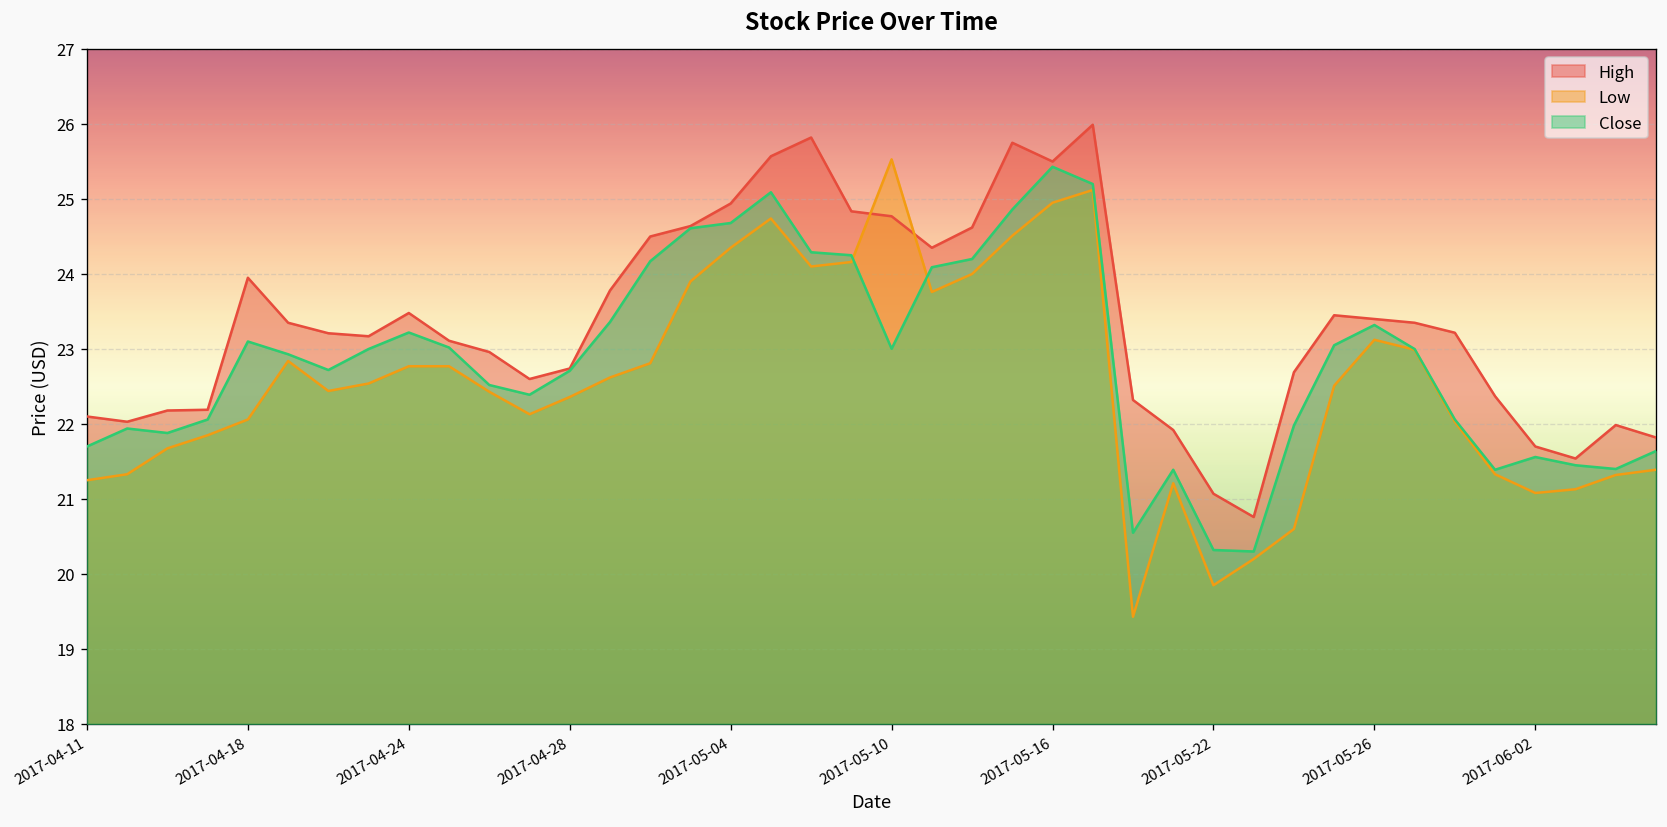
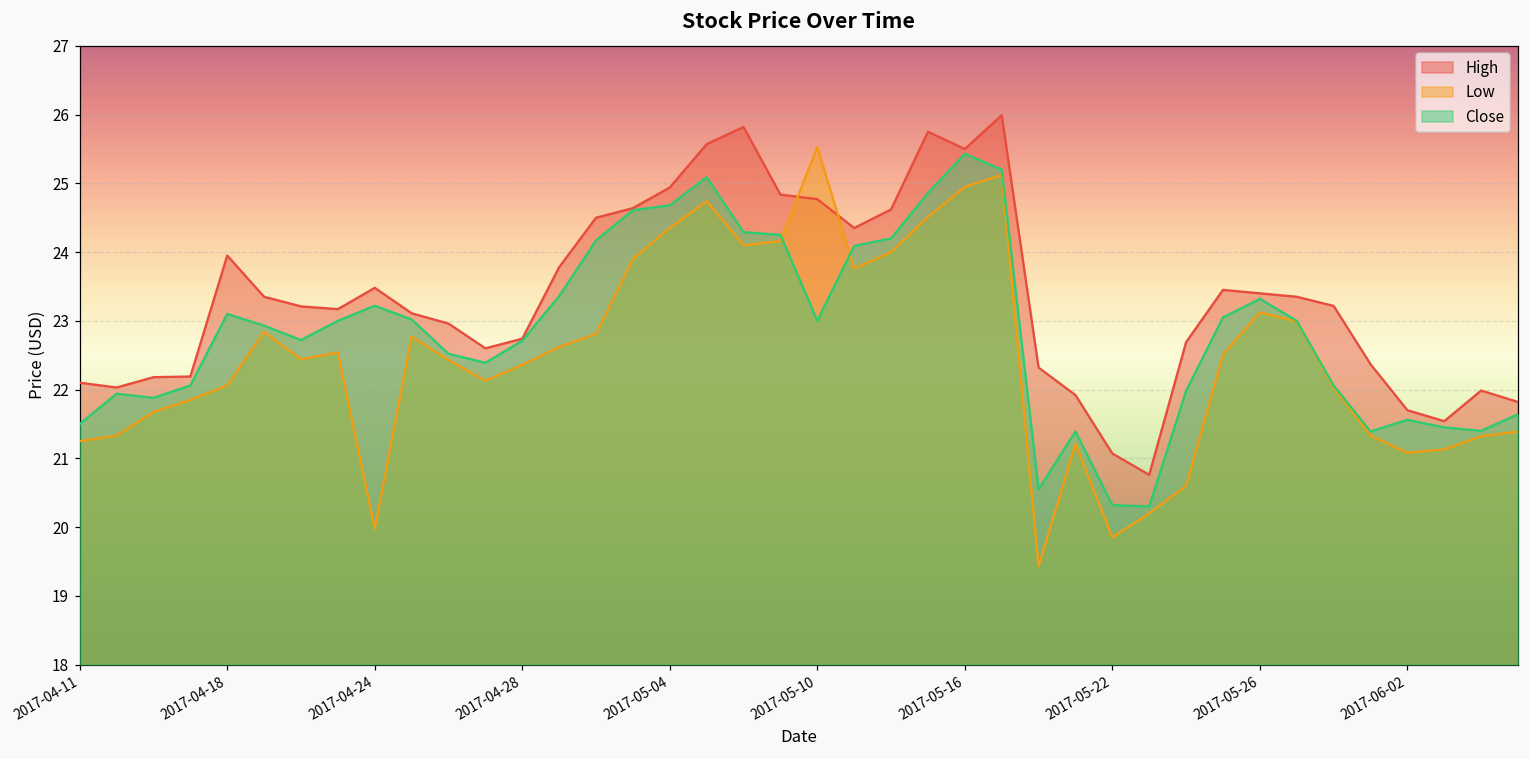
  {
    "High": {
      "2017-04-11": 22.1,
      "2017-04-18": 24.0,
      "2017-04-24": 23.5,
      "2017-05-04": 24.9,
      "2017-05-10": 24.8,
      "2017-05-16": 25.5,
      "2017-05-22": 21.1,
      "2017-05-26": 23.4,
      "2017-06-02": 21.7
    },
    "Low": {
      "2017-04-11": 21.3,
      "2017-04-18": 22.1,
-     "2017-04-24": 22.8,
+     "2017-04-24": 20.0,
      "2017-04-28": 22.4,
      "2017-05-04": 24.4,
      "2017-05-10": 25.5,
      "2017-05-16": 25.0,
      "2017-05-22": 19.9,
      "2017-05-26": 23.1,
      "2017-06-02": 21.1
    },
    "Close": {
-     "2017-04-11": 21.7,
+     "2017-04-11": 21.5,
      "2017-04-18": 23.1,
      "2017-04-24": 23.2,
      "2017-05-04": 24.7,
      "2017-05-10": 23.0,
      "2017-05-16": 25.4,
      "2017-05-22": 20.3,
      "2017-05-26": 23.3,
      "2017-06-02": 21.6
    }
  }
